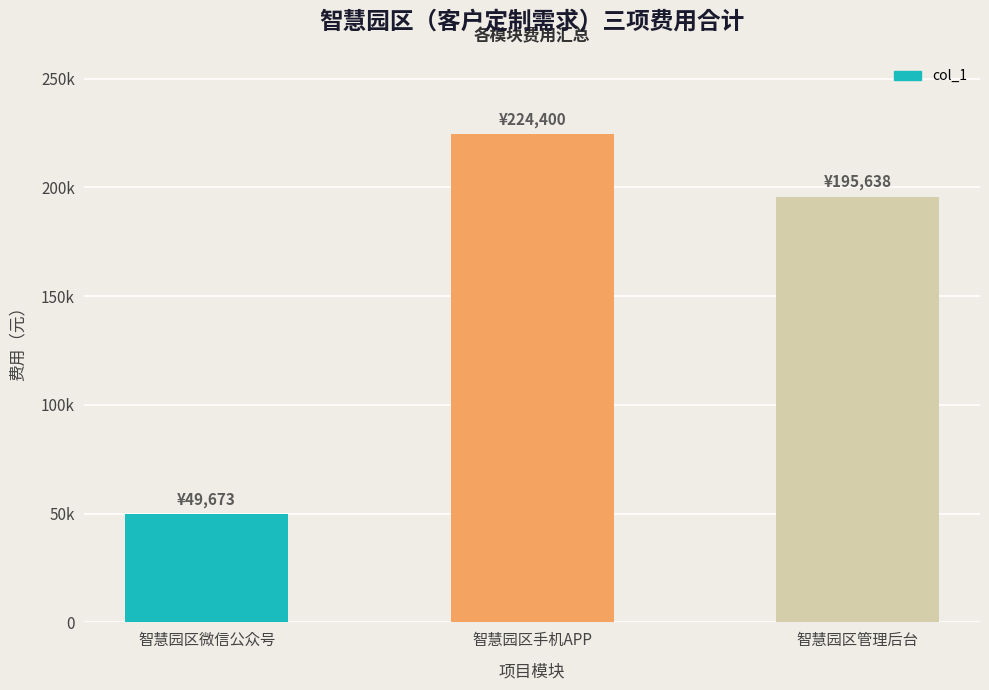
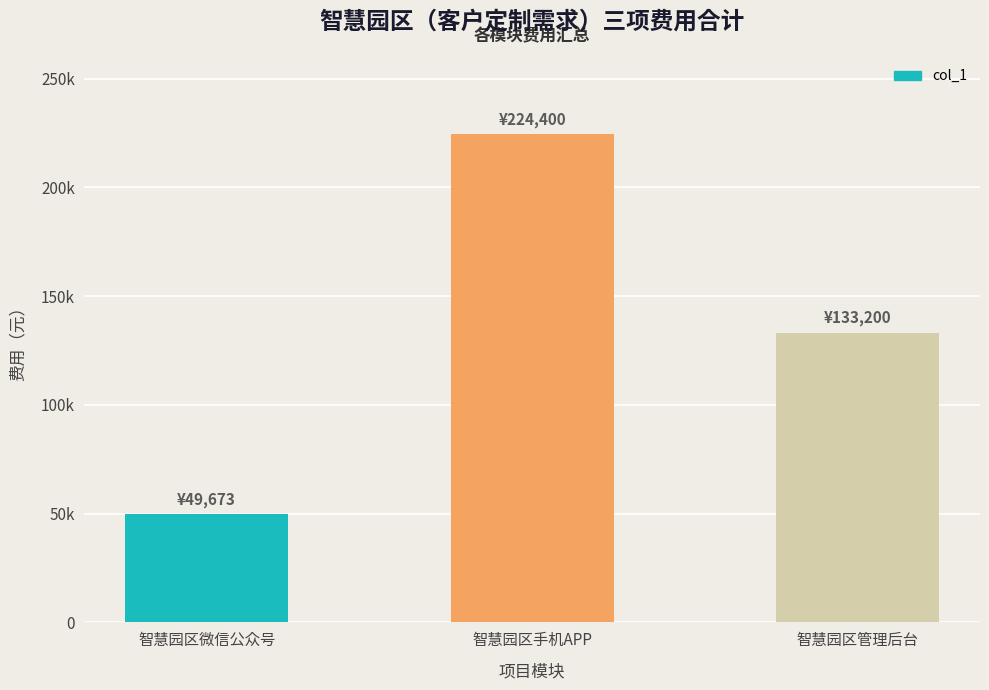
  {
    "智慧园区微信公众号": "¥49,673",
    "智慧园区手机APP": "¥224,400",
-   "智慧园区管理后台": "¥195,638"
+   "智慧园区管理后台": "¥133,200"
  }
